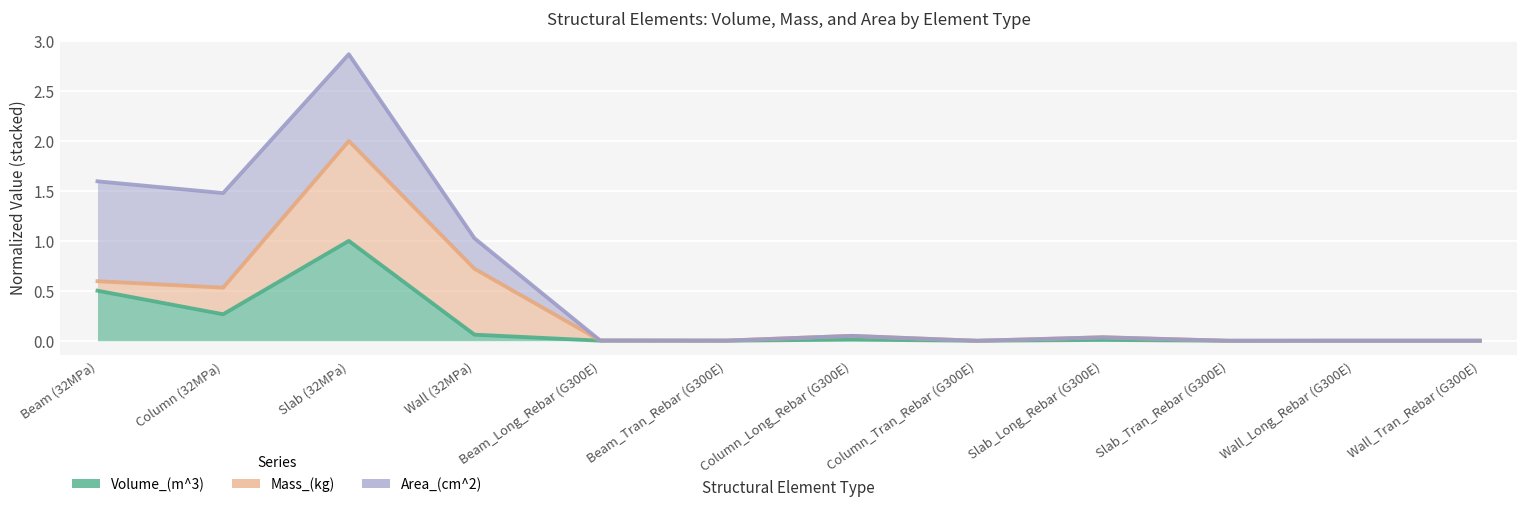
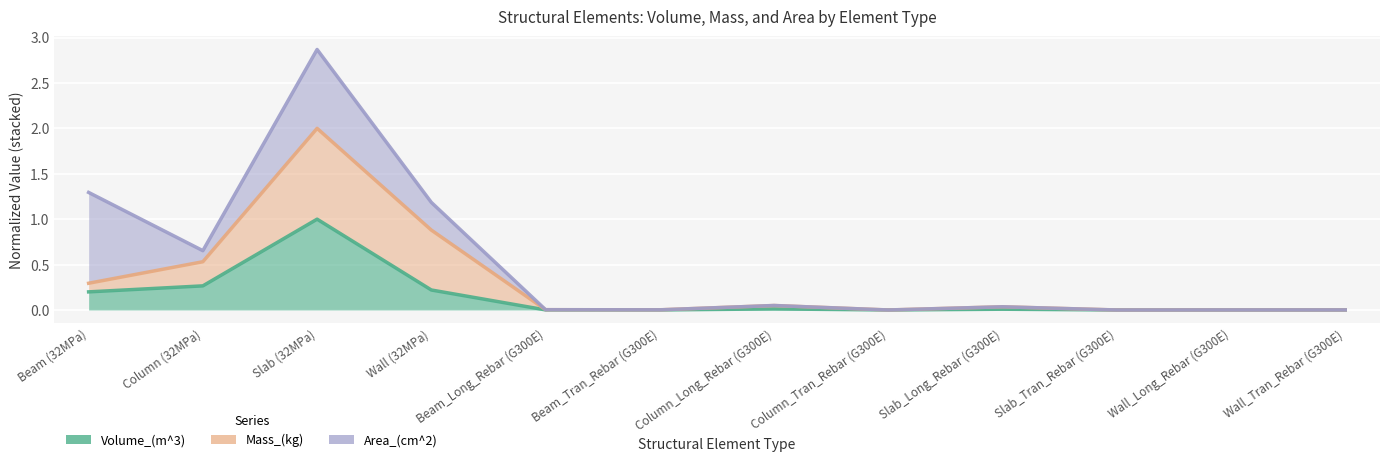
  {
    "Volume_(m^3)": {
-     "Beam (32MPa)": 0.5,
+     "Beam (32MPa)": 0.2,
      "Column (32MPa)": 0.3,
      "Slab (32MPa)": 1.0,
-     "Wall (32MPa)": 0.1,
+     "Wall (32MPa)": 0.2,
      "Column_Long_Rebar (G300E)": 0.0
    },
    "Mass_(kg)": {
      "Beam (32MPa)": 0.1,
      "Column (32MPa)": 0.3,
      "Slab (32MPa)": 1.0,
      "Wall (32MPa)": 0.7
    },
    "Area_(cm^2)": {
      "Beam (32MPa)": 1.0,
-     "Column (32MPa)": 0.9,
+     "Column (32MPa)": 0.1,
      "Slab (32MPa)": 0.9,
      "Wall (32MPa)": 0.3
    }
  }
